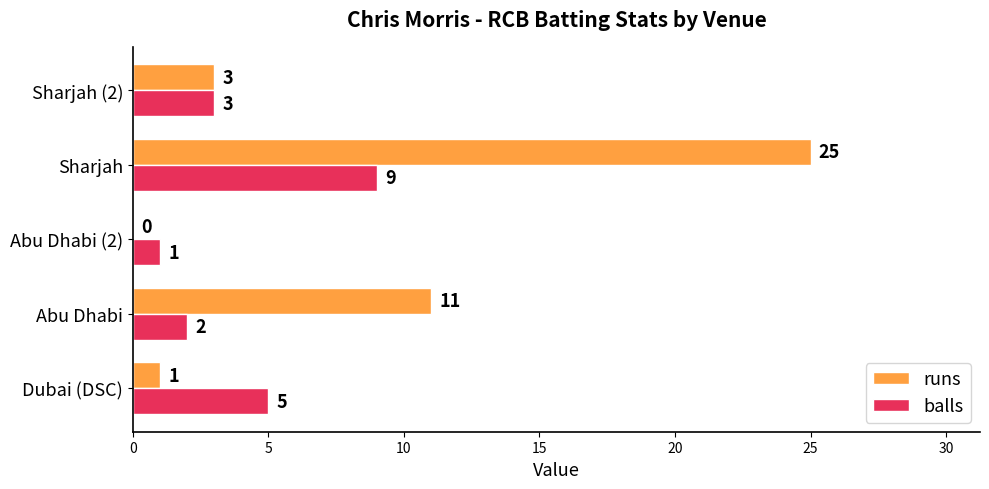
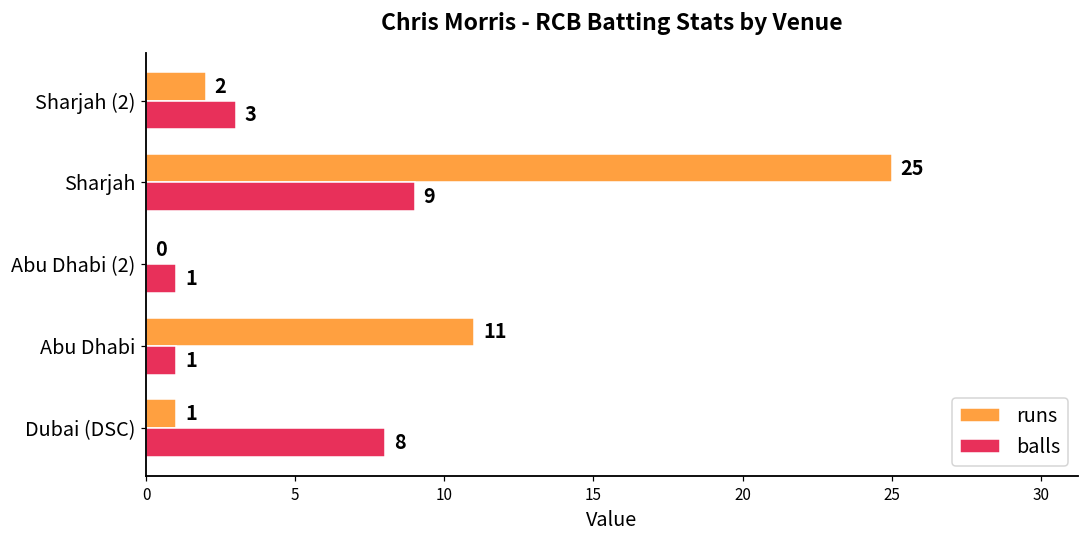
  {
    "runs": {
-     "Sharjah (2)": 3,
+     "Sharjah (2)": 2,
      "Sharjah": 25,
      "Abu Dhabi (2)": 0,
      "Abu Dhabi": 11,
      "Dubai (DSC)": 1
    },
    "balls": {
      "Sharjah (2)": 3,
      "Sharjah": 9,
      "Abu Dhabi (2)": 1,
-     "Abu Dhabi": 2,
-     "Dubai (DSC)": 5
+     "Abu Dhabi": 1,
+     "Dubai (DSC)": 8
    }
  }
